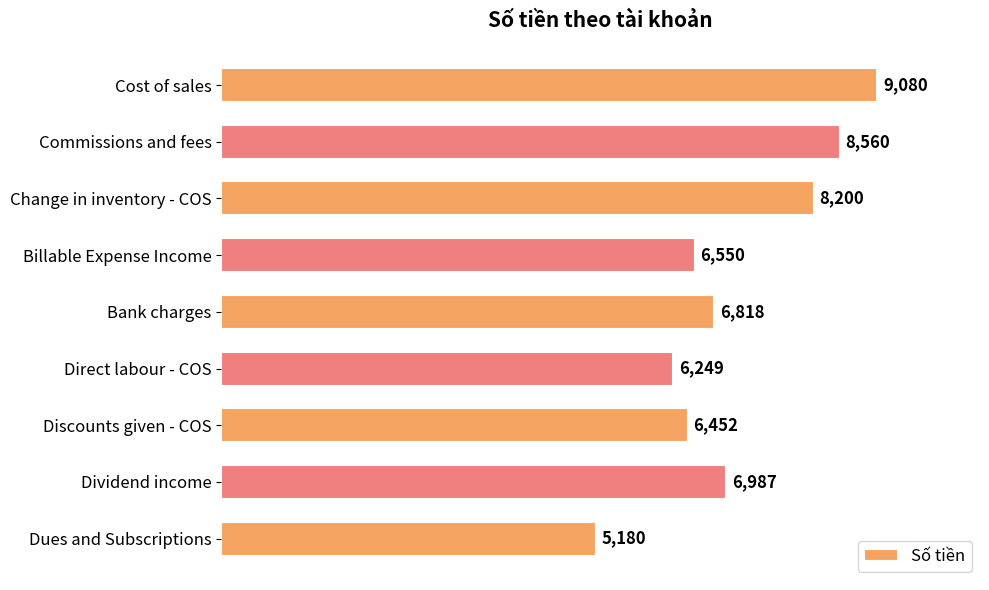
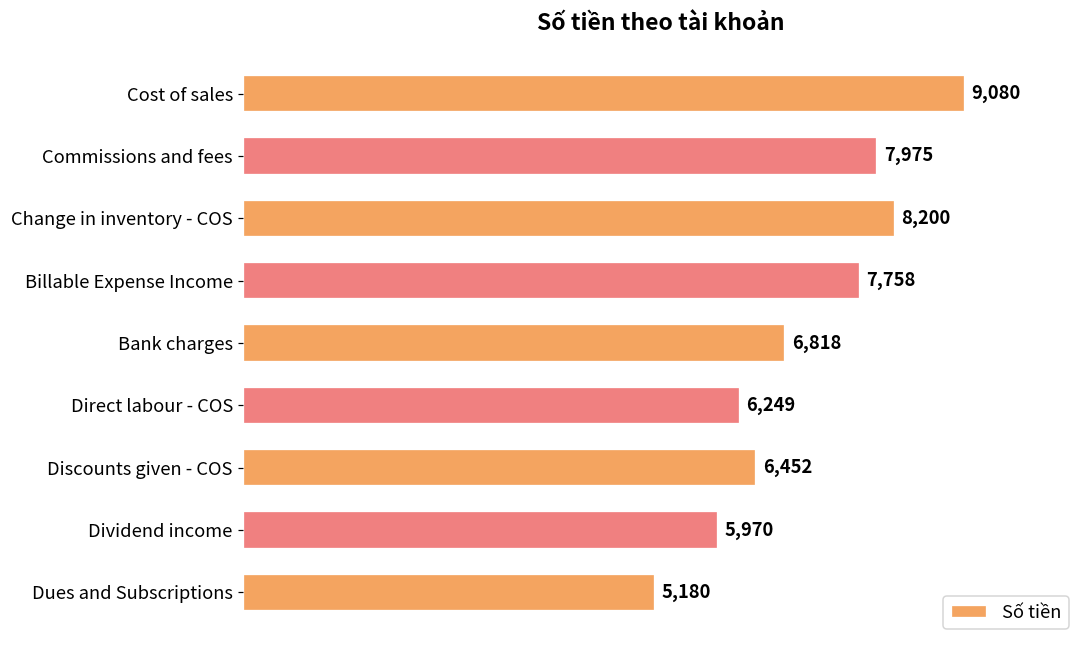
  {
    "Cost of sales": "9,080",
-   "Commissions and fees": "8,560",
+   "Commissions and fees": "7,975",
    "Change in inventory - COS": "8,200",
-   "Billable Expense Income": "6,550",
+   "Billable Expense Income": "7,758",
    "Bank charges": "6,818",
    "Direct labour - COS": "6,249",
    "Discounts given - COS": "6,452",
-   "Dividend income": "6,987",
+   "Dividend income": "5,970",
    "Dues and Subscriptions": "5,180"
  }
